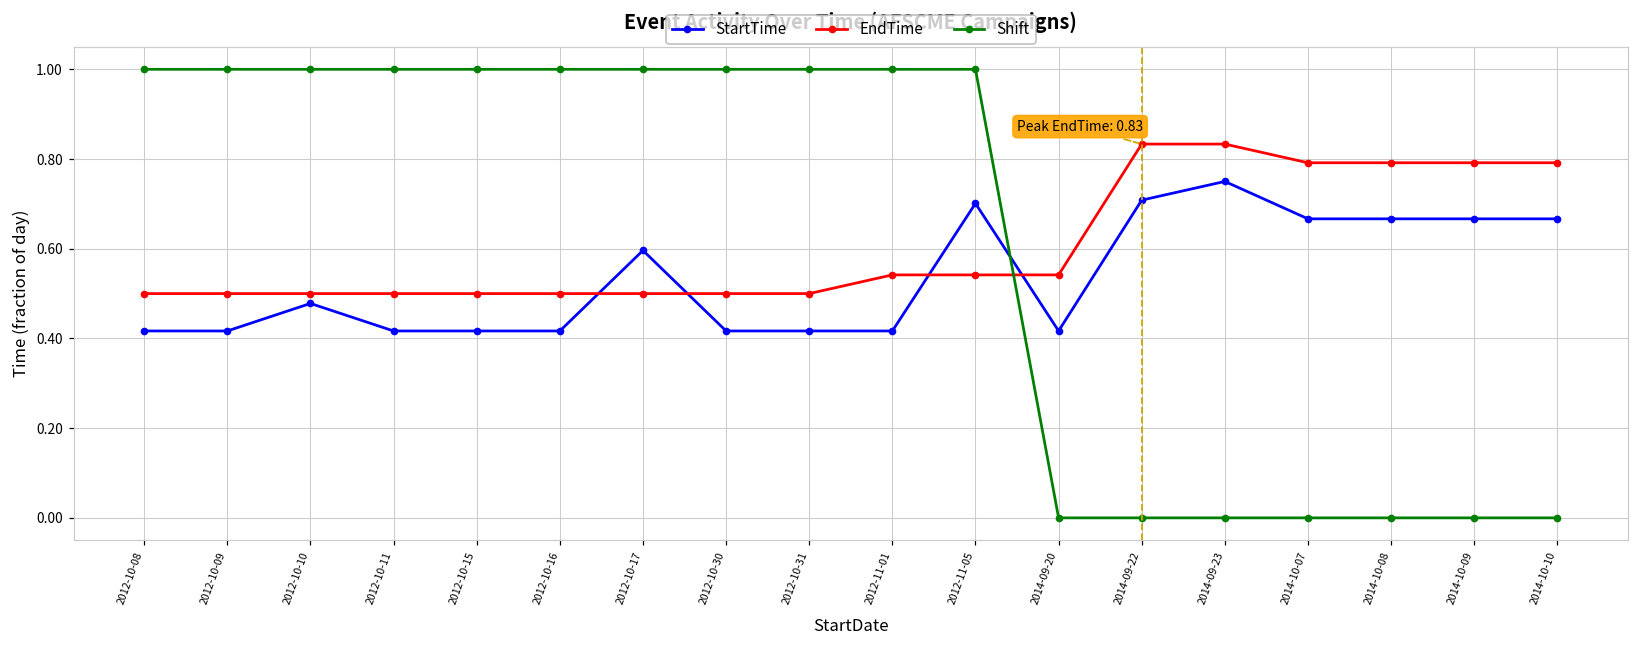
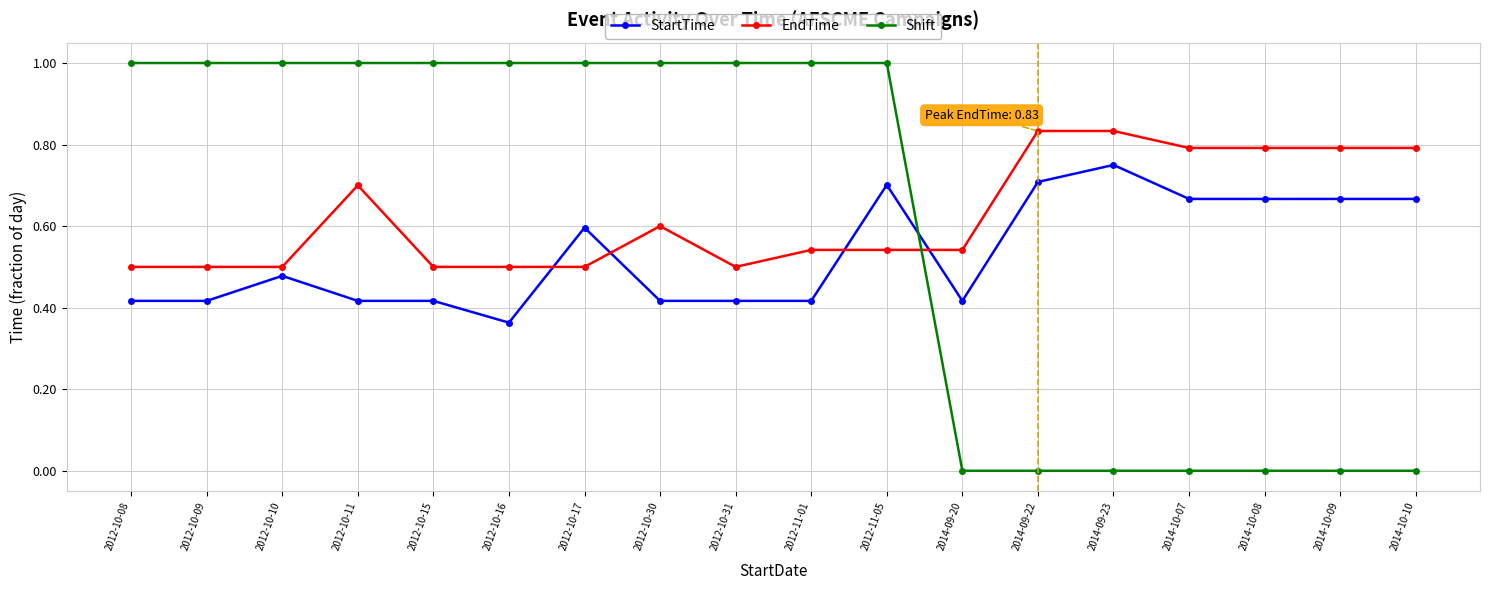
  {
    "StartTime": {
      "2012-10-08": 0.42,
      "2012-10-09": 0.42,
      "2012-10-10": 0.48,
      "2012-10-11": 0.42,
      "2012-10-15": 0.42,
-     "2012-10-16": 0.42,
+     "2012-10-16": 0.36,
      "2012-10-17": 0.60,
      "2012-10-30": 0.42,
      "2012-10-31": 0.42,
      "2012-11-01": 0.42,
      "2012-11-05": 0.70,
      "2014-09-20": 0.42,
      "2014-09-22": 0.71,
      "2014-09-23": 0.75,
      "2014-10-07": 0.67,
      "2014-10-08": 0.67,
      "2014-10-09": 0.67,
      "2014-10-10": 0.67
    },
    "EndTime": {
      "2012-10-08": 0.5,
      "2012-10-09": 0.5,
      "2012-10-10": 0.5,
-     "2012-10-11": 0.5,
+     "2012-10-11": 0.7,
      "2012-10-15": 0.5,
      "2012-10-16": 0.5,
      "2012-10-17": 0.5,
-     "2012-10-30": 0.5,
+     "2012-10-30": 0.6,
      "2012-10-31": 0.5,
      "2012-11-01": 0.54,
      "2012-11-05": 0.54,
      "2014-09-20": 0.54,
      "2014-09-23": 0.83,
      "2014-10-07": 0.79,
      "2014-10-08": 0.79,
      "2014-10-09": 0.79,
      "2014-10-10": 0.79
    },
    "Shift": {
      "2012-10-08": 1.00,
      "2012-10-09": 1.00,
      "2012-10-10": 1.00,
      "2012-10-11": 1.00,
      "2012-10-15": 1.00,
      "2012-10-16": 1.00,
      "2012-10-17": 1.00,
      "2012-10-30": 1.00,
      "2012-10-31": 1.00,
      "2012-11-01": 1.00,
      "2012-11-05": 1.00,
      "2014-09-20": 0.00,
      "2014-09-22": 0.00,
      "2014-09-23": 0.00,
      "2014-10-07": 0.00,
      "2014-10-08": 0.00,
      "2014-10-09": 0.00,
      "2014-10-10": 0.00
    }
  }
